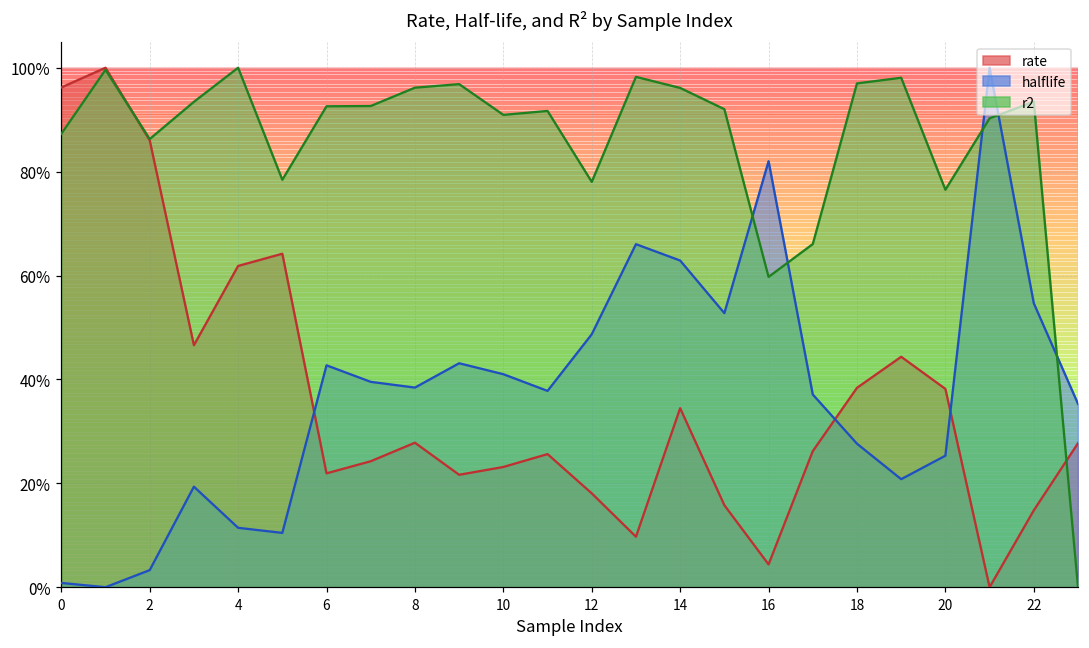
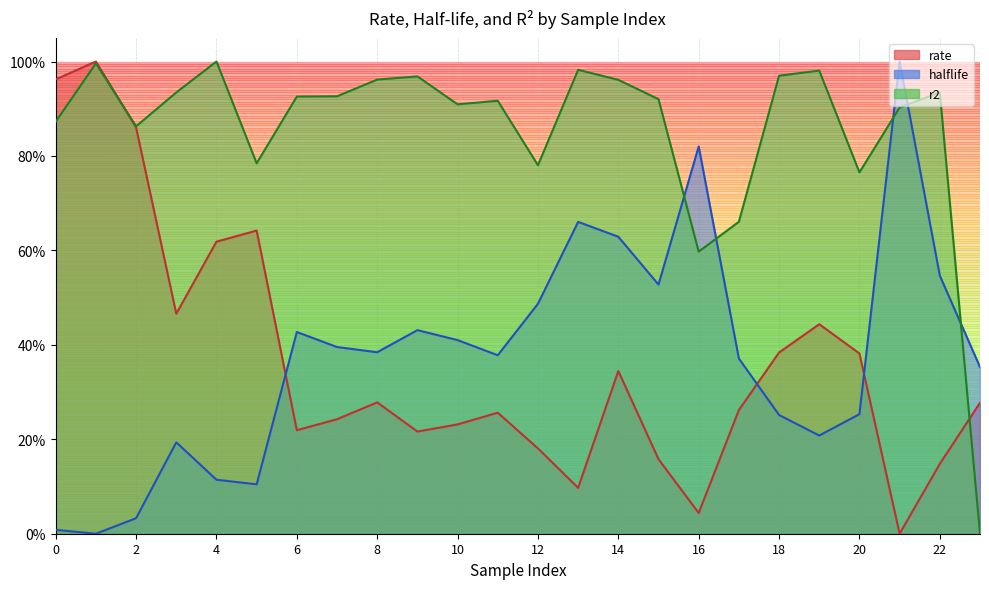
  {
    "rate": {
      "0": "96%",
      "4": "62%",
      "6": "22%",
      "8": "28%",
      "10": "23%",
      "12": "18%",
      "14": "34%",
      "16": "4%",
      "18": "38%",
      "20": "38%",
      "22": "15%"
    },
    "halflife": {
      "0": "1%",
      "2": "3%",
      "4": "11%",
      "6": "43%",
      "8": "38%",
      "10": "41%",
      "12": "49%",
      "14": "63%",
      "16": "82%",
-     "18": "28%",
+     "18": "25%",
      "20": "25%",
      "22": "55%"
    },
    "r2": {
      "0": "87%",
      "4": "100%",
      "6": "93%",
      "8": "96%",
      "10": "91%",
      "12": "78%",
      "14": "96%",
      "16": "60%",
      "18": "97%",
      "20": "77%"
    }
  }
